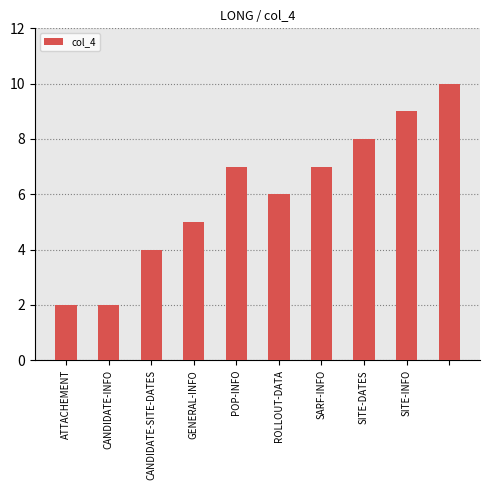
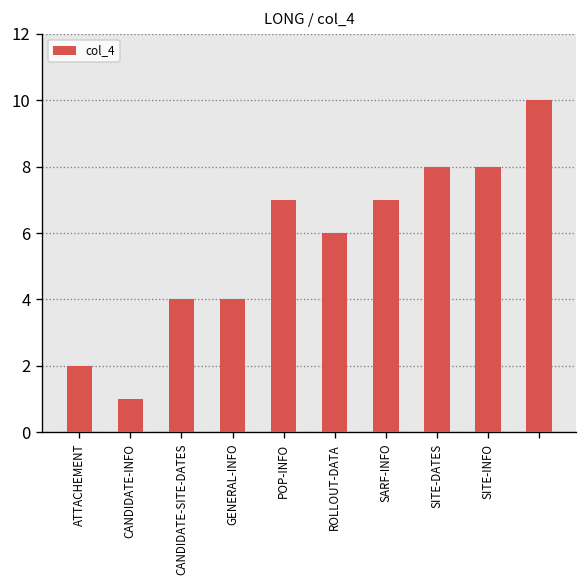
  {
    "ATTACHEMENT": 2,
-   "CANDIDATE-INFO": 2,
+   "CANDIDATE-INFO": 1,
    "CANDIDATE-SITE-DATES": 4,
-   "GENERAL-INFO": 5,
+   "GENERAL-INFO": 4,
    "POP-INFO": 7,
    "ROLLOUT-DATA": 6,
    "SARF-INFO": 7,
    "SITE-DATES": 8,
-   "SITE-INFO": 9
+   "SITE-INFO": 8
  }
